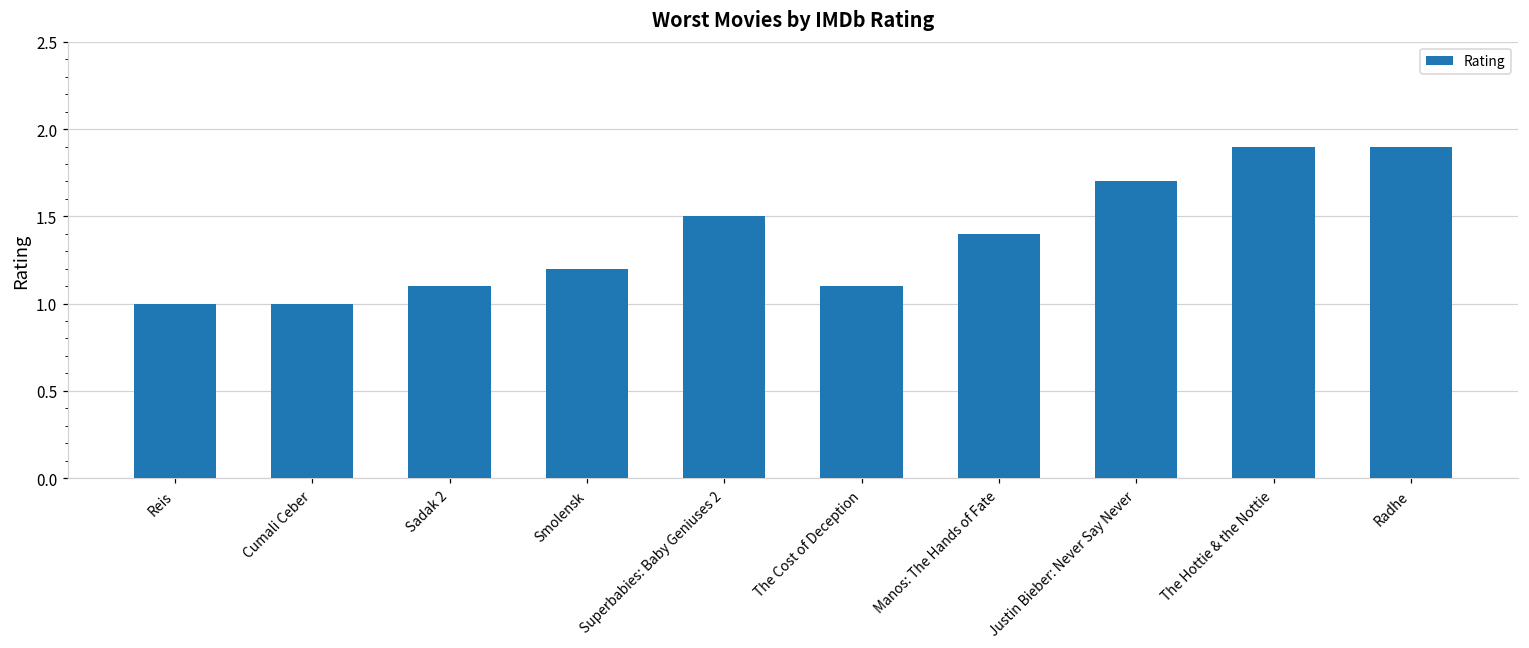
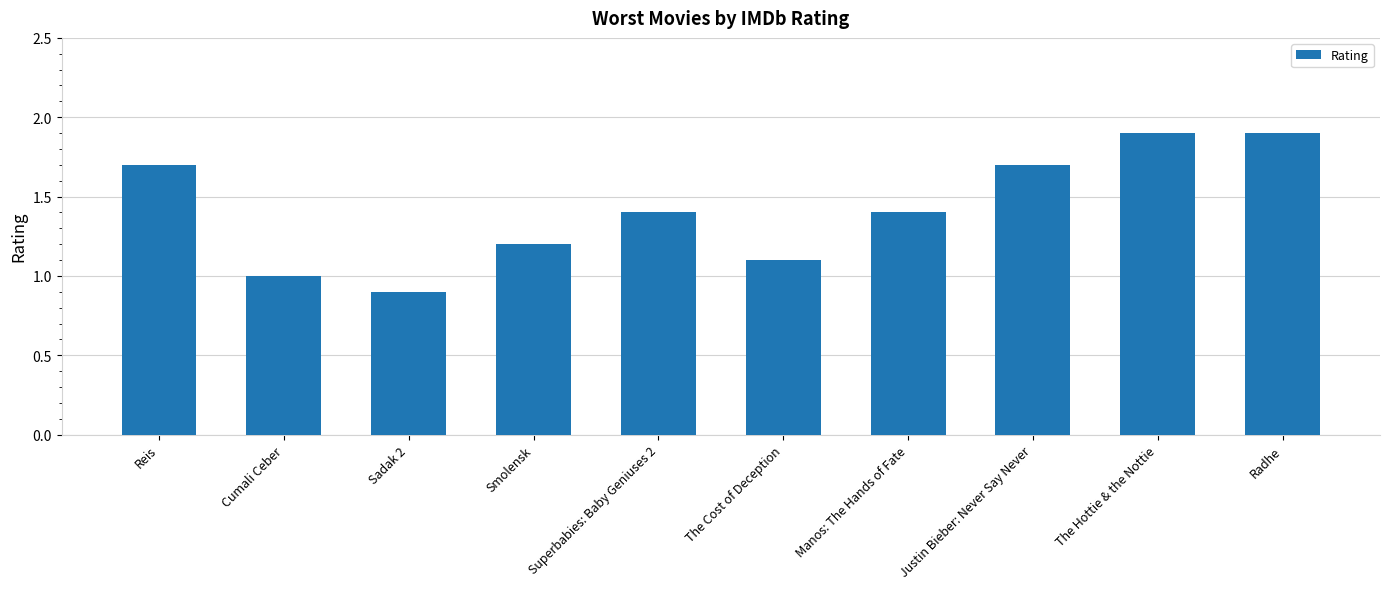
  {
-   "Reis": 1.0,
+   "Reis": 1.7,
    "Cumali Ceber": 1.0,
-   "Sadak 2": 1.1,
+   "Sadak 2": 0.9,
    "Smolensk": 1.2,
-   "Superbabies: Baby Geniuses 2": 1.5,
+   "Superbabies: Baby Geniuses 2": 1.4,
    "The Cost of Deception": 1.1,
    "Manos: The Hands of Fate": 1.4,
    "Justin Bieber: Never Say Never": 1.7,
    "The Hottie & the Nottie": 1.9,
    "Radhe": 1.9
  }
